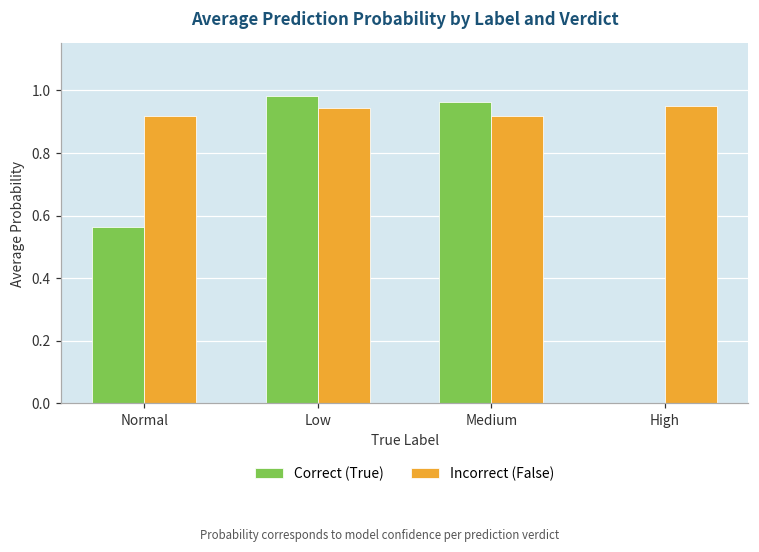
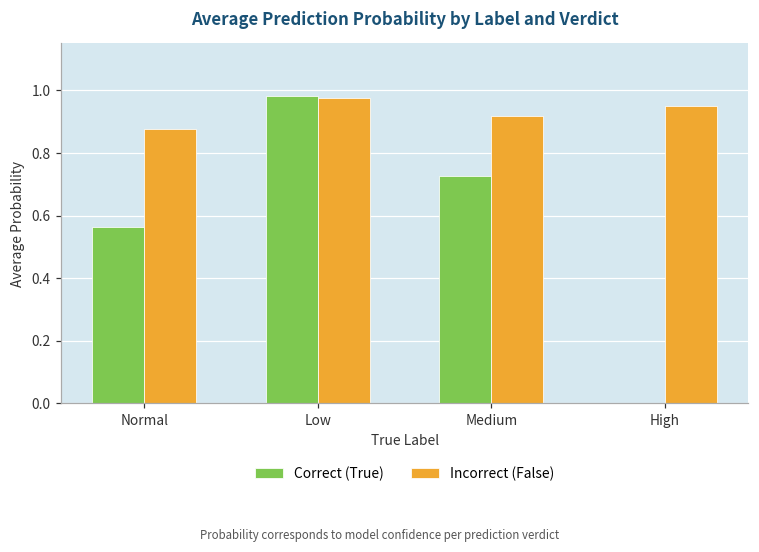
  {
    "Correct (True)": {
      "Normal": 0.56,
      "Low": 0.98,
-     "Medium": 0.96,
+     "Medium": 0.73,
      "High": 0.00
    },
    "Incorrect (False)": {
-     "Normal": 0.92,
-     "Low": 0.94,
+     "Normal": 0.88,
+     "Low": 0.97,
      "Medium": 0.92,
      "High": 0.95
    }
  }
